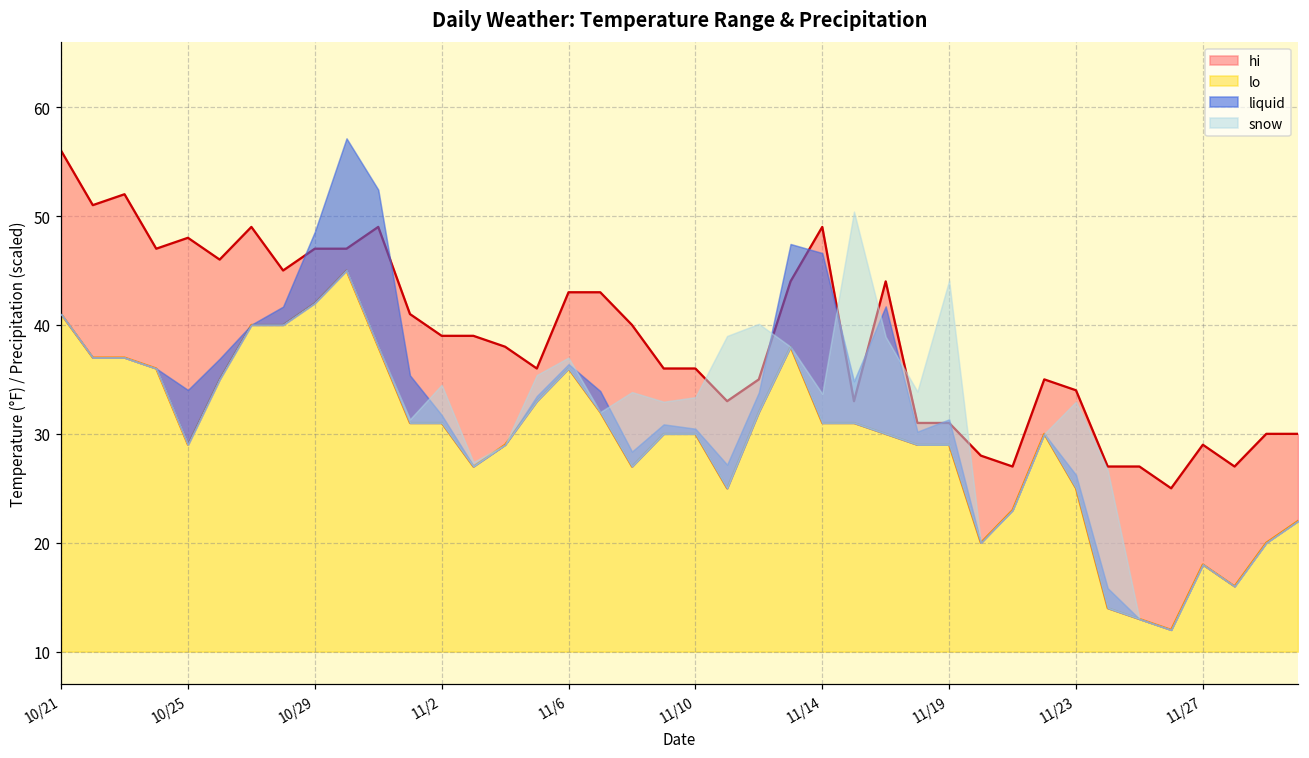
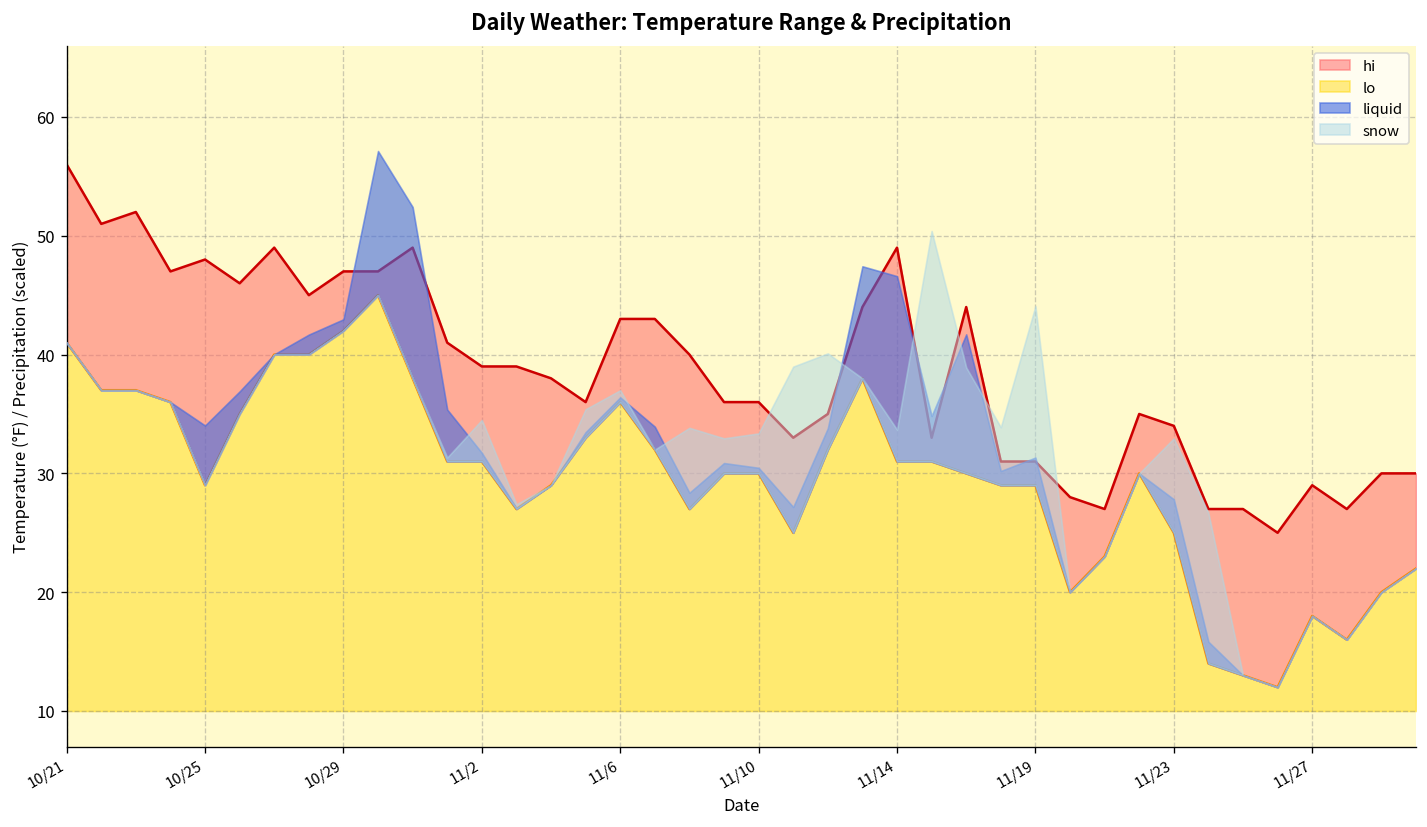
  {
    "hi": {
      "10/21": 56,
      "10/25": 48,
      "10/29": 47,
      "11/2": 39,
      "11/6": 43,
      "11/10": 36,
      "11/14": 49,
      "11/19": 31,
      "11/23": 34,
      "11/27": 29
    },
    "lo": {
      "11/2": 31,
      "11/6": 36,
      "11/10": 30,
      "11/14": 31,
      "11/19": 29,
      "11/23": 25
    },
    "liquid": {
      "10/25": 5,
-     "10/29": 7,
+     "10/29": 1,
      "11/2": 1,
      "11/6": 0,
      "11/10": 0,
      "11/14": 16,
      "11/19": 2,
-     "11/23": 1
+     "11/23": 3
    },
    "snow": {
      "11/2": 4,
      "11/6": 1,
      "11/10": 3,
      "11/14": 3,
      "11/19": 15,
      "11/23": 8
    }
  }
